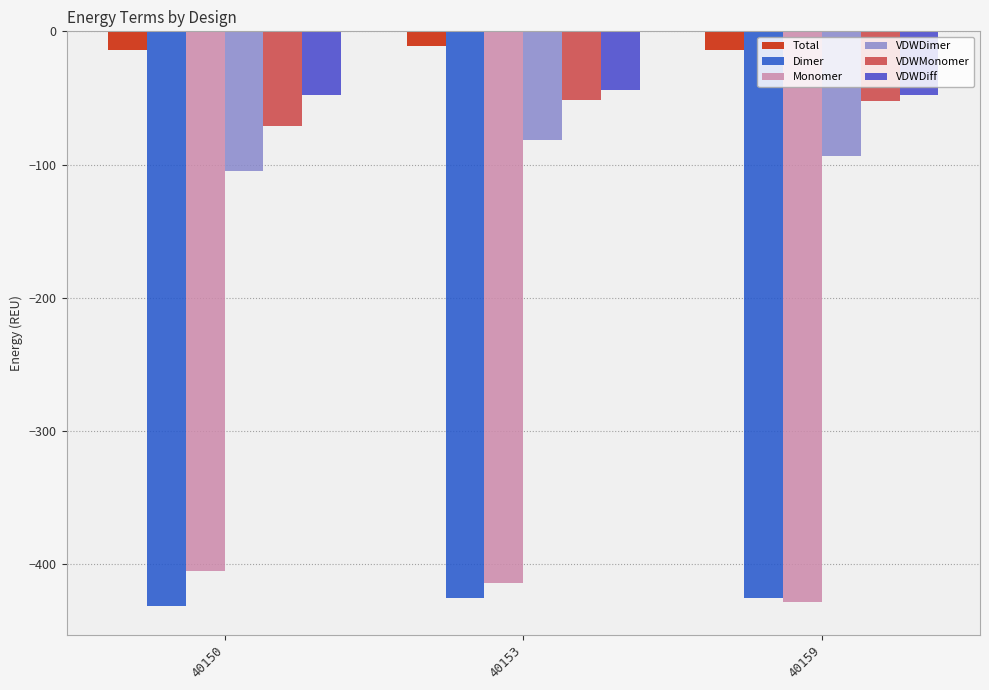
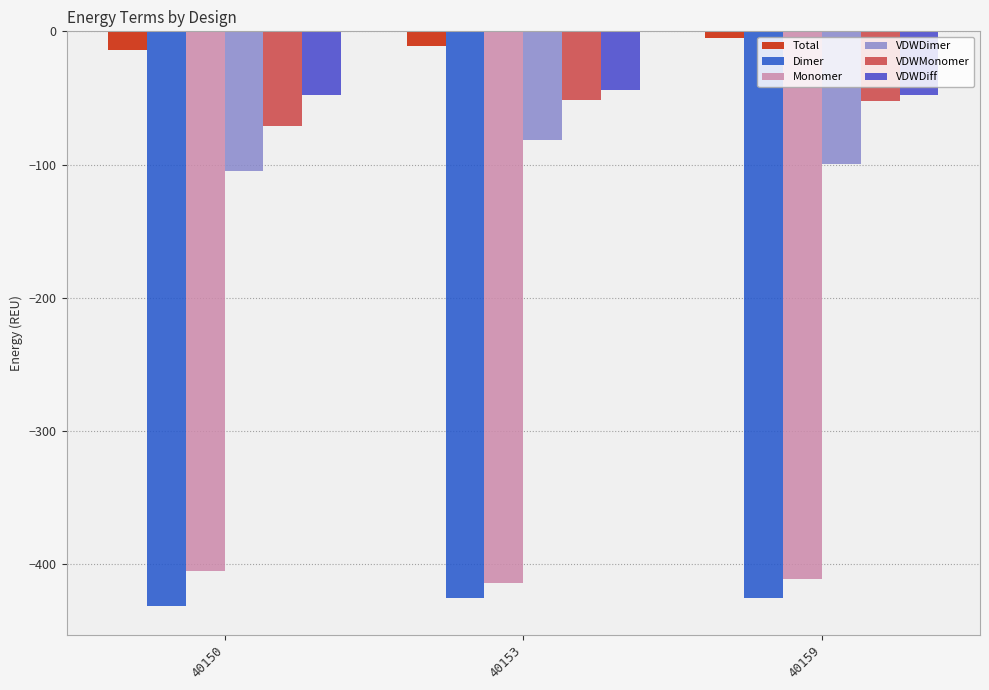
  {
    "Total": {
      "40150": -14,
      "40153": -11,
-     "40159": -14
+     "40159": -5
    },
    "Monomer": {
      "40150": -405,
      "40153": -414,
-     "40159": -429
+     "40159": -411
    },
    "VDWDimer": {
      "40150": -105,
      "40153": -81,
-     "40159": -93
+     "40159": -100
    },
    "VDWMonomer": {
      "40150": -71,
      "40153": -52,
      "40159": -52
    }
  }
